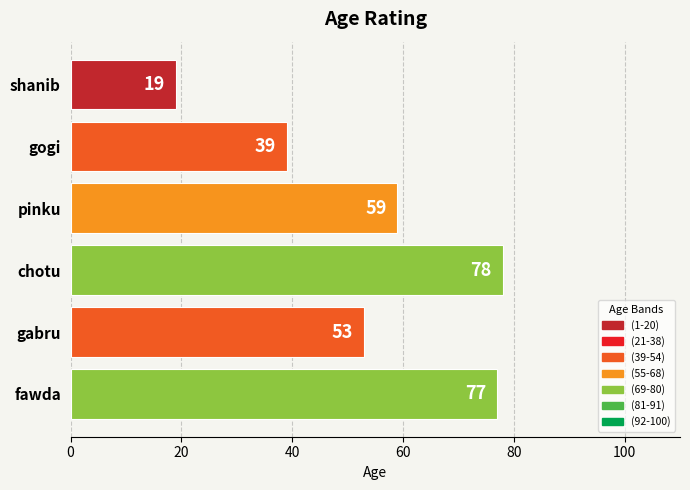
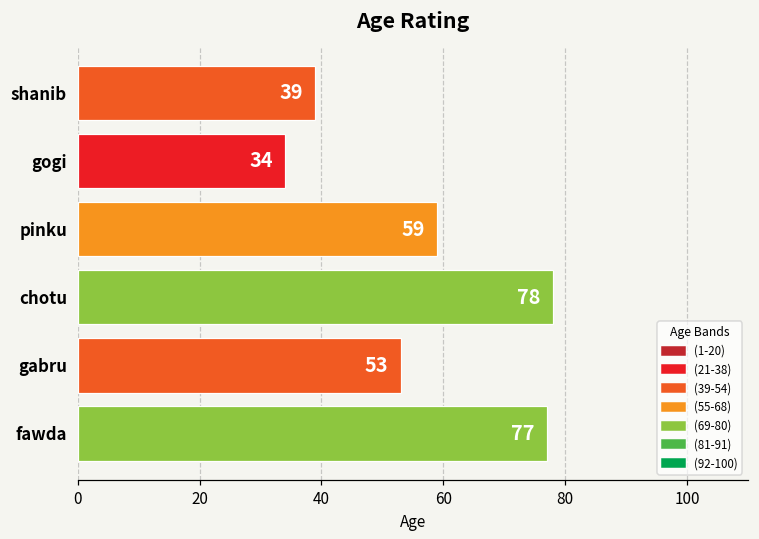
  {
-   "shanib": 19,
-   "gogi": 39,
+   "shanib": 39,
+   "gogi": 34,
    "pinku": 59,
    "chotu": 78,
    "gabru": 53,
    "fawda": 77
  }
